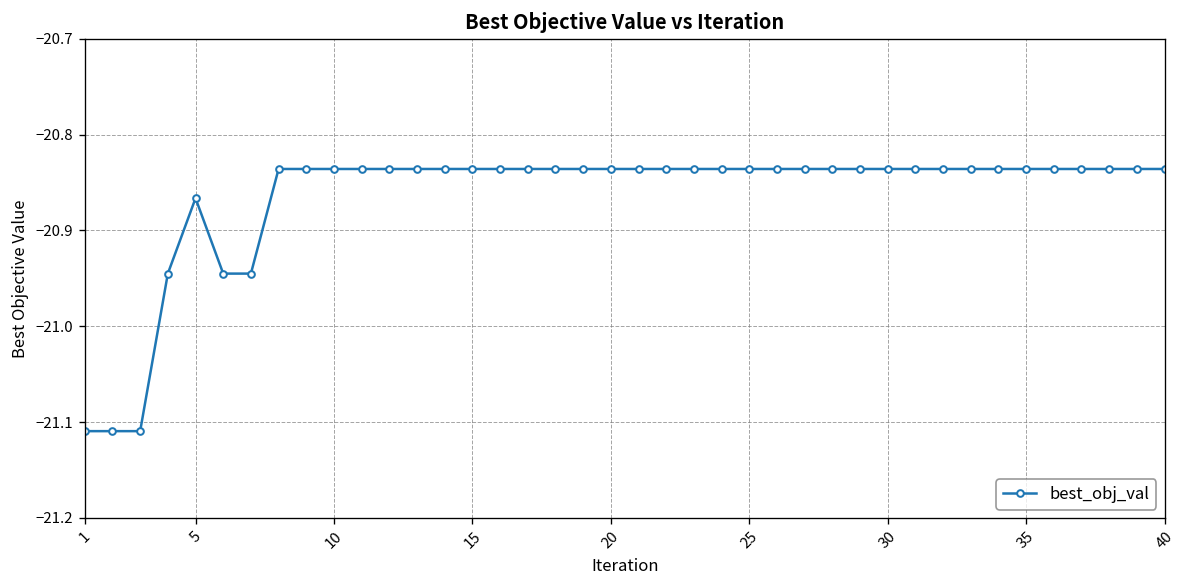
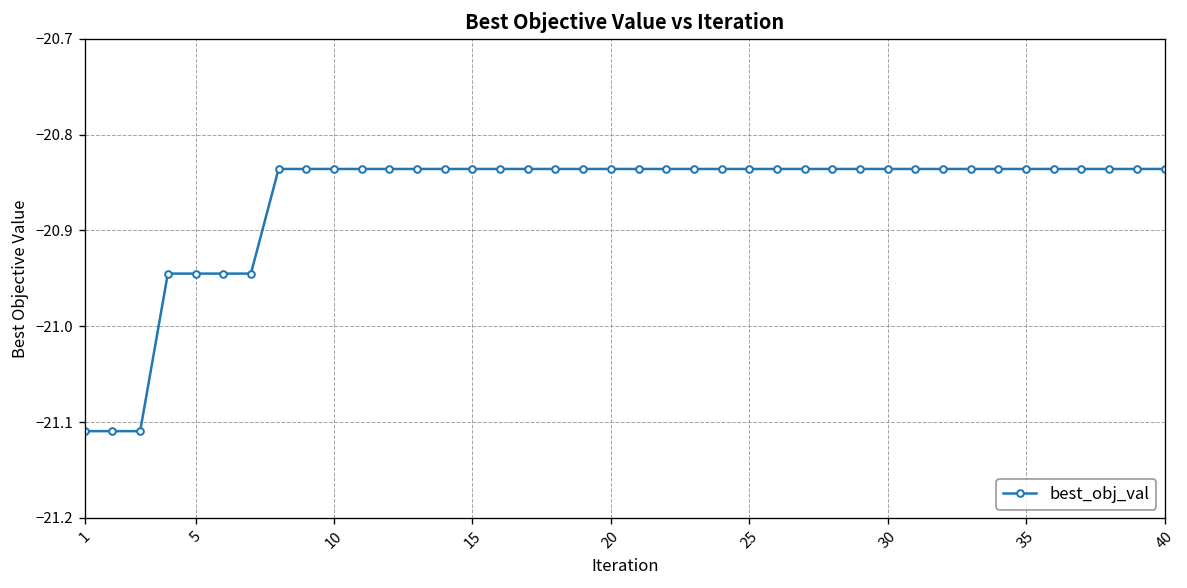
  {
    "1": -21.11,
-   "5": -20.87,
+   "5": -20.95,
    "10": -20.84,
    "15": -20.84,
    "20": -20.84,
    "25": -20.84,
    "30": -20.84,
    "35": -20.84,
    "40": -20.84
  }
